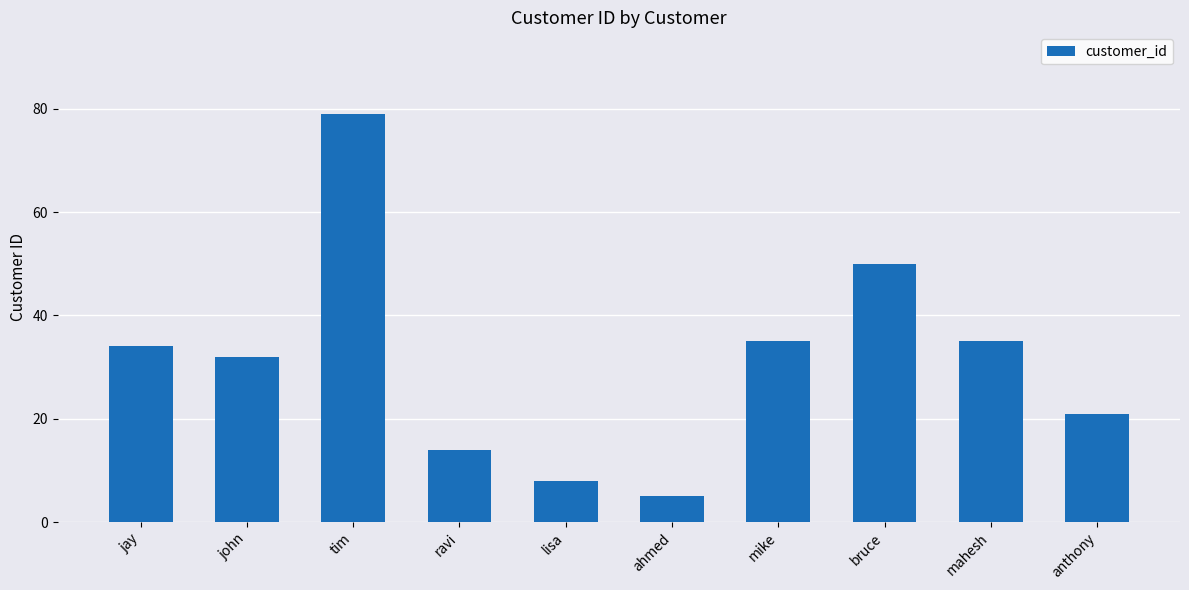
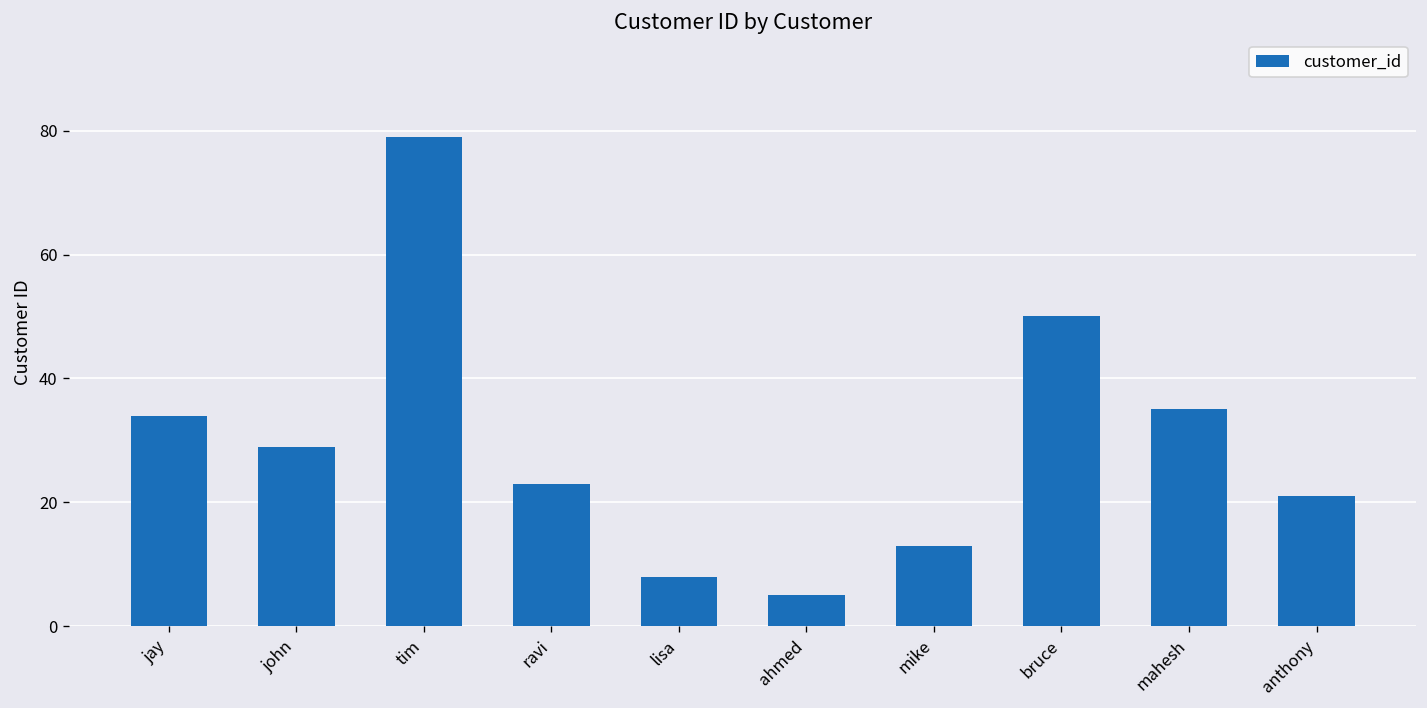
  {
    "jay": 34,
-   "john": 32,
+   "john": 29,
    "tim": 79,
-   "ravi": 14,
+   "ravi": 23,
    "lisa": 8,
    "ahmed": 5,
-   "mike": 35,
+   "mike": 13,
    "bruce": 50,
    "mahesh": 35,
    "anthony": 21
  }
